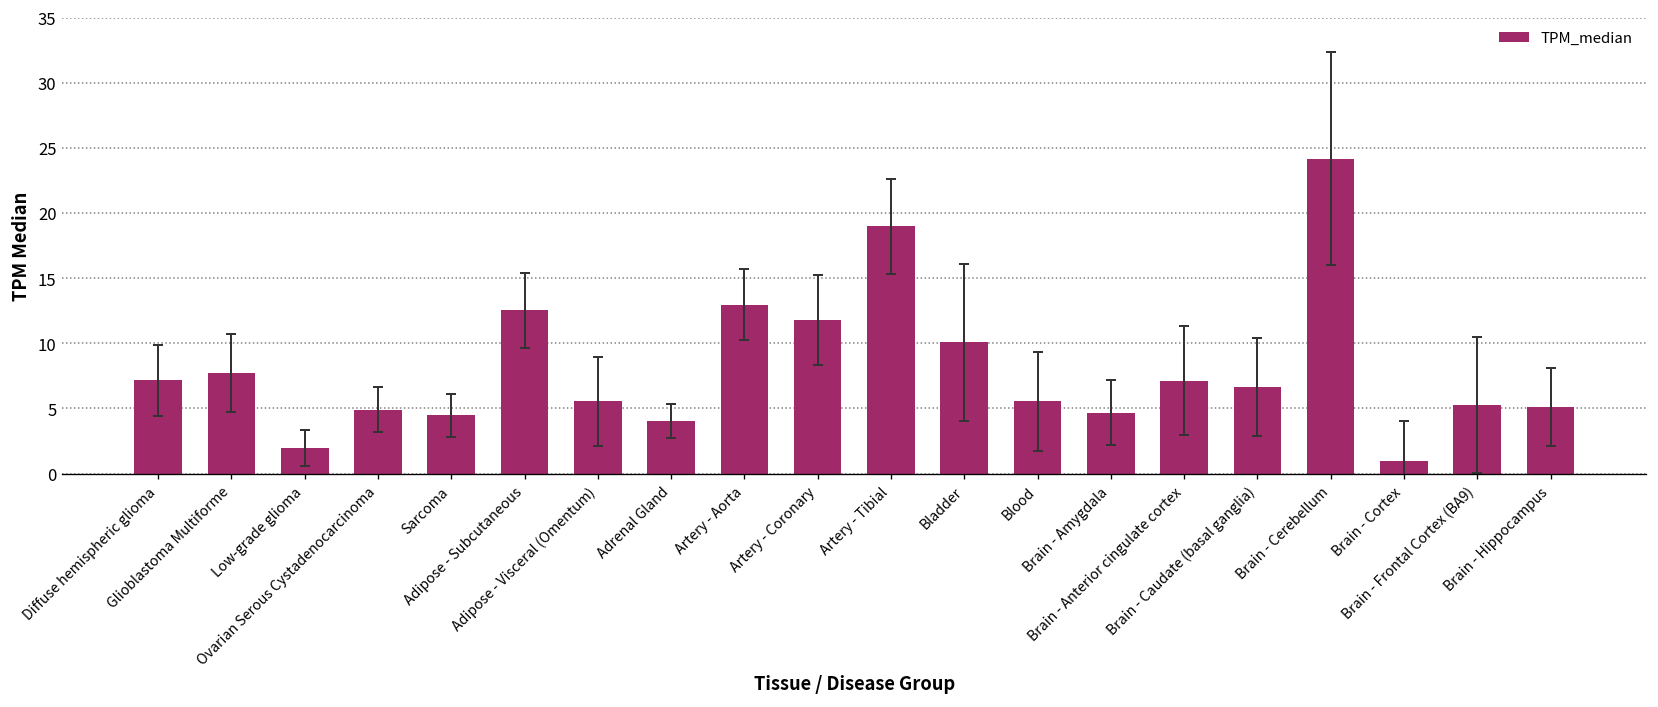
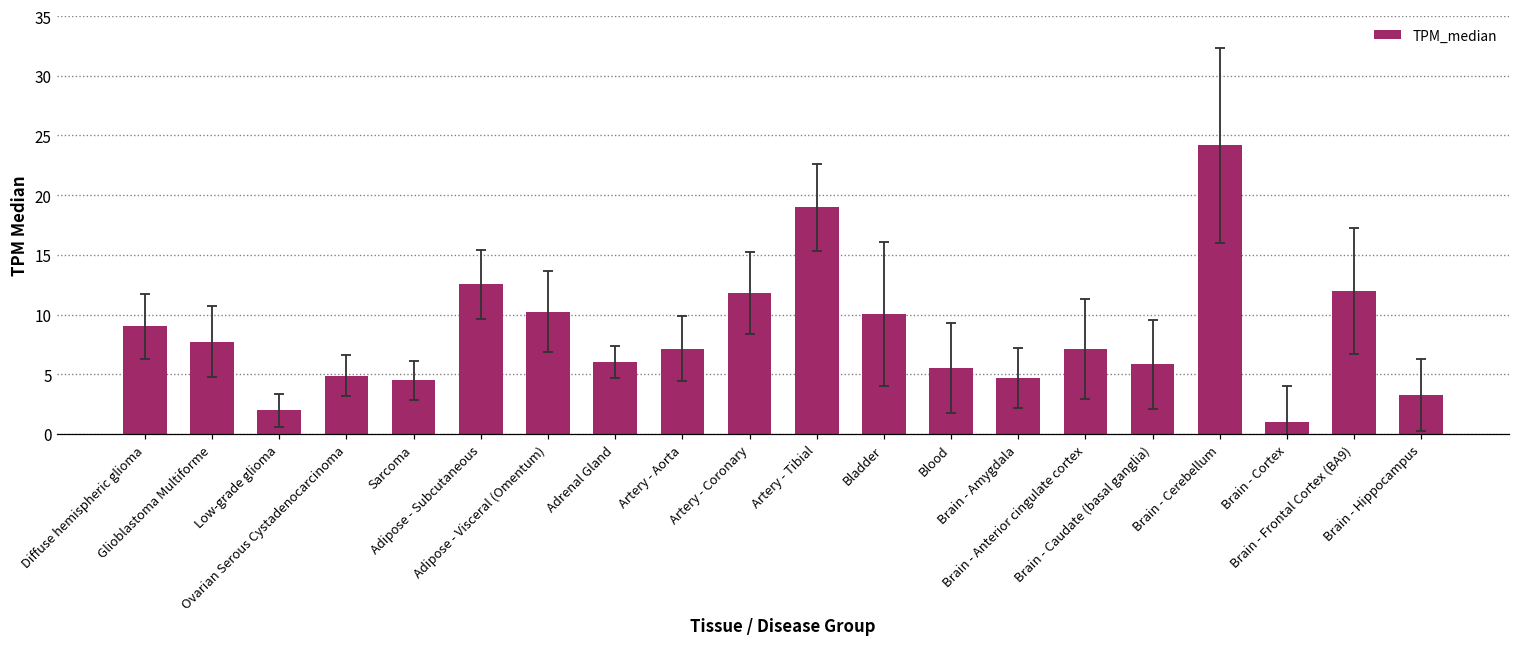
  {
    "TPM_median": {
-     "Diffuse hemispheric glioma": 7.2,
+     "Diffuse hemispheric glioma": 9.0,
      "Glioblastoma Multiforme": 7.7,
      "Low-grade glioma": 2.0,
      "Ovarian Serous Cystadenocarcinoma": 4.9,
      "Sarcoma": 4.5,
      "Adipose - Subcutaneous": 12.5,
-     "Adipose - Visceral (Omentum)": 5.5,
-     "Adrenal Gland": 4.0,
-     "Artery - Aorta": 13.0,
+     "Adipose - Visceral (Omentum)": 10.3,
+     "Adrenal Gland": 6.0,
+     "Artery - Aorta": 7.1,
      "Artery - Coronary": 11.8,
      "Artery - Tibial": 19.0,
      "Bladder": 10.1,
      "Blood": 5.5,
      "Brain - Amygdala": 4.7,
      "Brain - Anterior cingulate cortex": 7.1,
-     "Brain - Caudate (basal ganglia)": 6.6,
+     "Brain - Caudate (basal ganglia)": 5.8,
      "Brain - Cerebellum": 24.2,
      "Brain - Cortex": 1.0,
-     "Brain - Frontal Cortex (BA9)": 5.3,
-     "Brain - Hippocampus": 5.1
+     "Brain - Frontal Cortex (BA9)": 12.0,
+     "Brain - Hippocampus": 3.3
    }
  }
